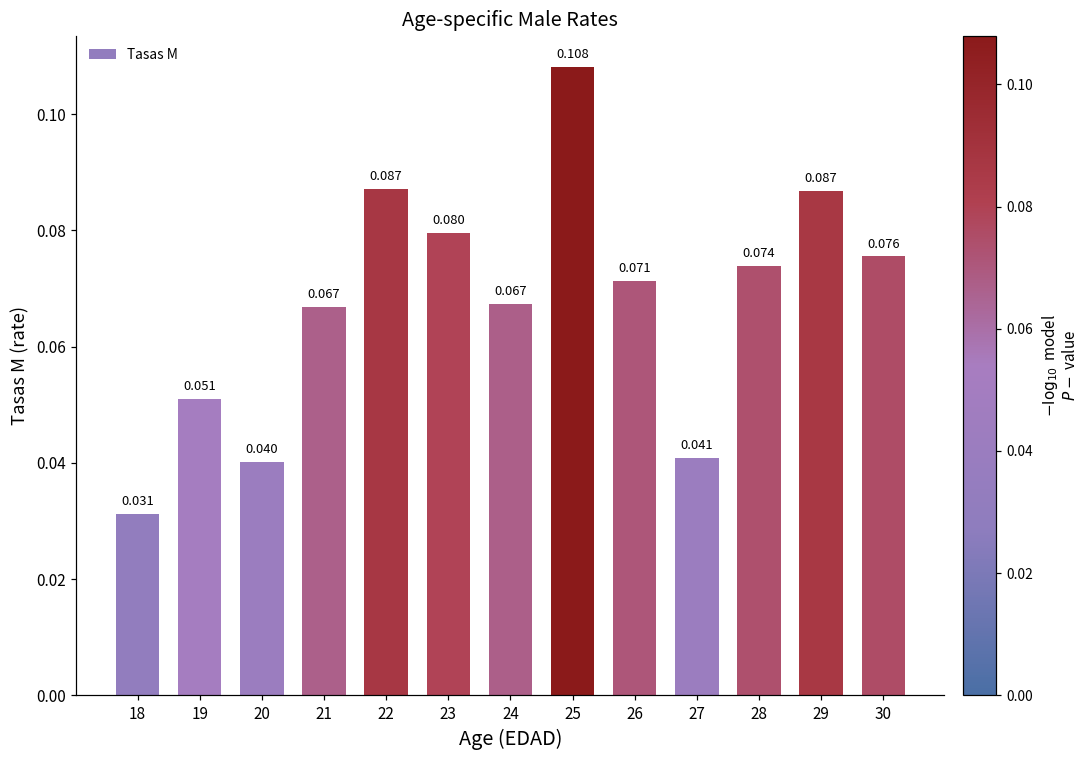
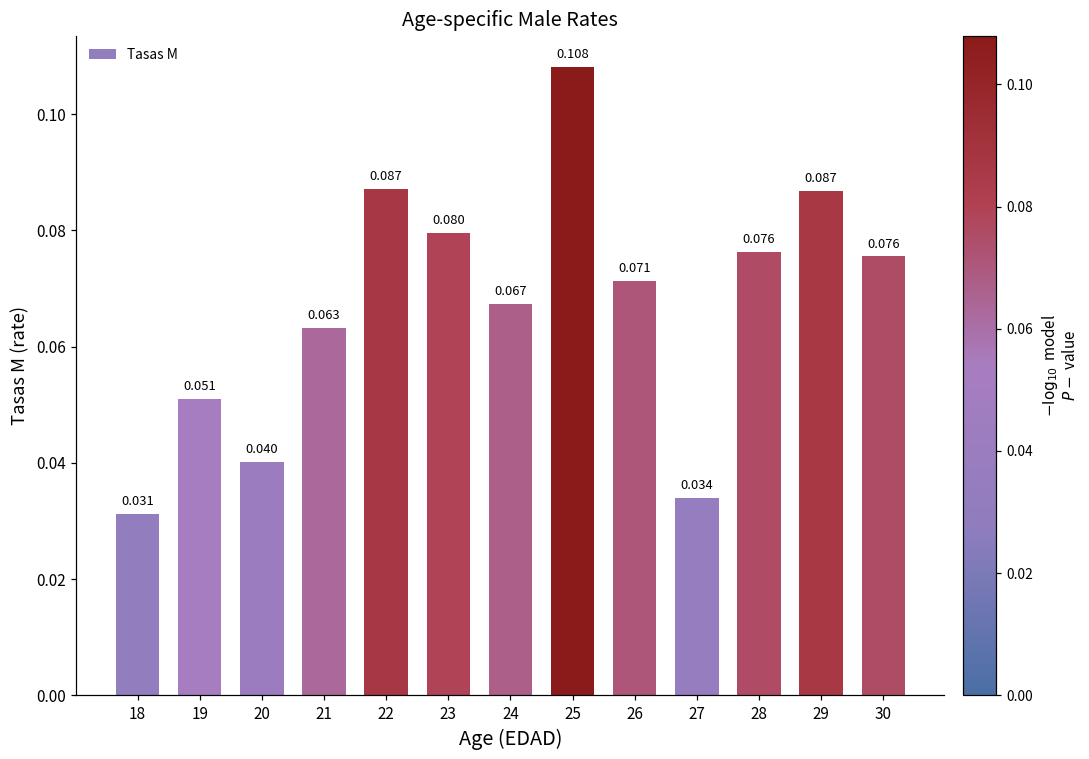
  {
    "18": 0.031,
    "19": 0.051,
    "20": 0.040,
-   "21": 0.067,
+   "21": 0.063,
    "22": 0.087,
    "23": 0.080,
    "24": 0.067,
    "25": 0.108,
    "26": 0.071,
-   "27": 0.041,
-   "28": 0.074,
+   "27": 0.034,
+   "28": 0.076,
    "29": 0.087,
    "30": 0.076
  }
